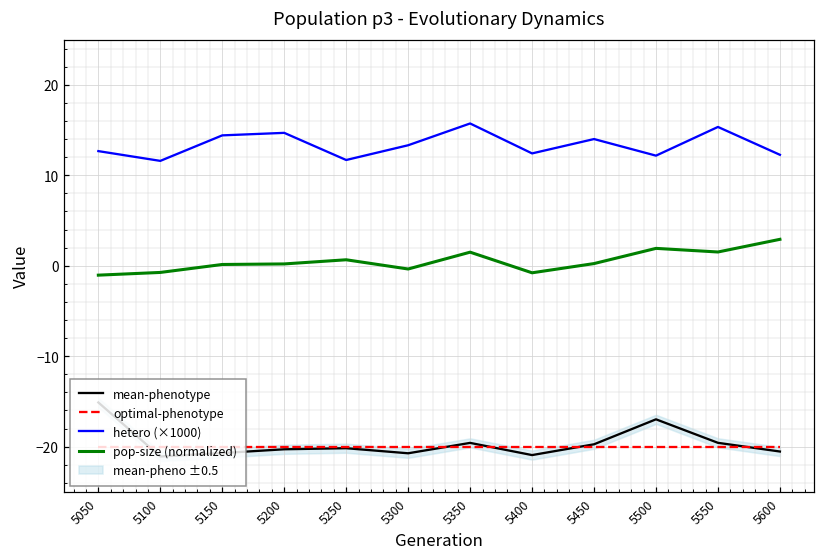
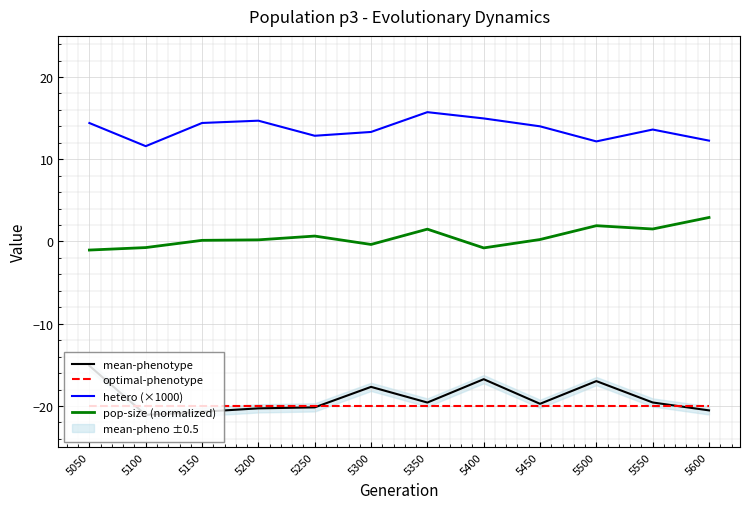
  {
    "mean-phenotype": {
-     "5300": -21,
+     "5300": -18,
      "5350": -20,
-     "5400": -21,
+     "5400": -17,
      "5500": -17,
      "5550": -20,
      "5600": -21
    },
    "optimal-phenotype": {
      "5350": -20,
      "5400": -20,
      "5500": -20,
      "5550": -20
    },
    "hetero (×1000)": {
-     "5050": 13,
+     "5050": 14,
      "5100": 12,
      "5150": 14,
      "5200": 15,
-     "5250": 12,
+     "5250": 13,
      "5300": 13,
      "5350": 16,
-     "5400": 12,
+     "5400": 15,
      "5450": 14,
      "5500": 12,
-     "5550": 15,
+     "5550": 14,
      "5600": 12
    },
    "pop-size (normalized)": {
      "5050": -1,
      "5100": -1,
      "5150": 0,
      "5200": 0,
      "5250": 1,
      "5300": 0,
      "5350": 2,
      "5400": -1,
      "5450": 0,
      "5500": 2,
      "5550": 2,
      "5600": 3
    }
  }
